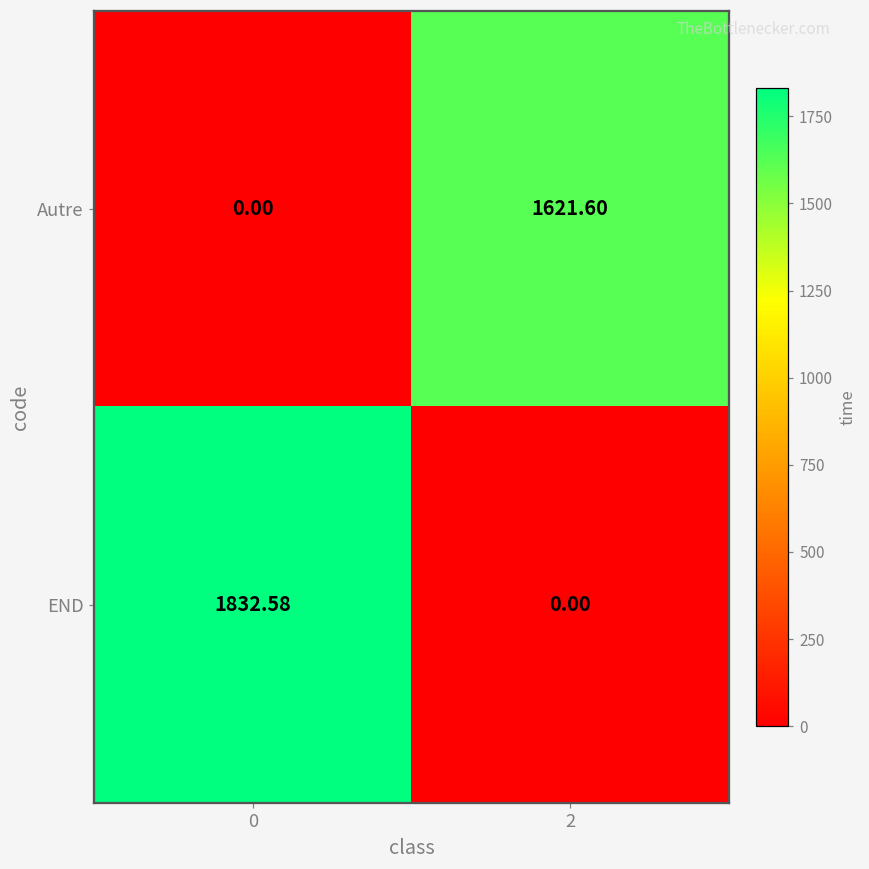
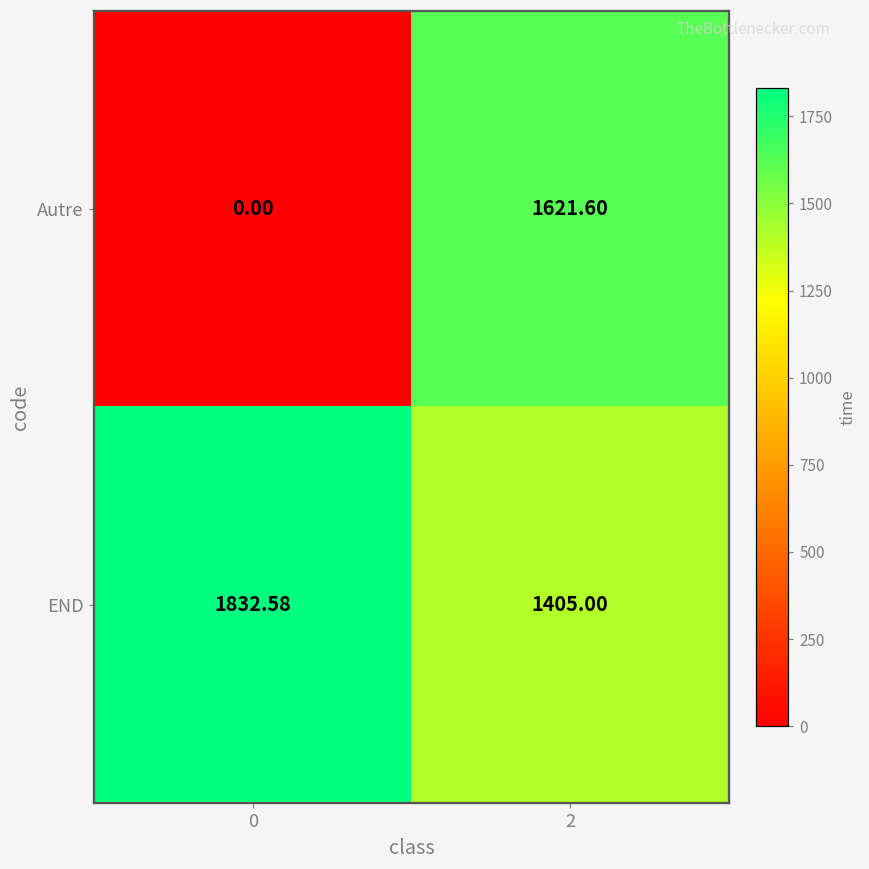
  {
    "Autre": {
      "0": 0.00,
      "2": 1621.60
    },
    "END": {
      "0": 1832.58,
-     "2": 0.00
+     "2": 1405.00
    }
  }
